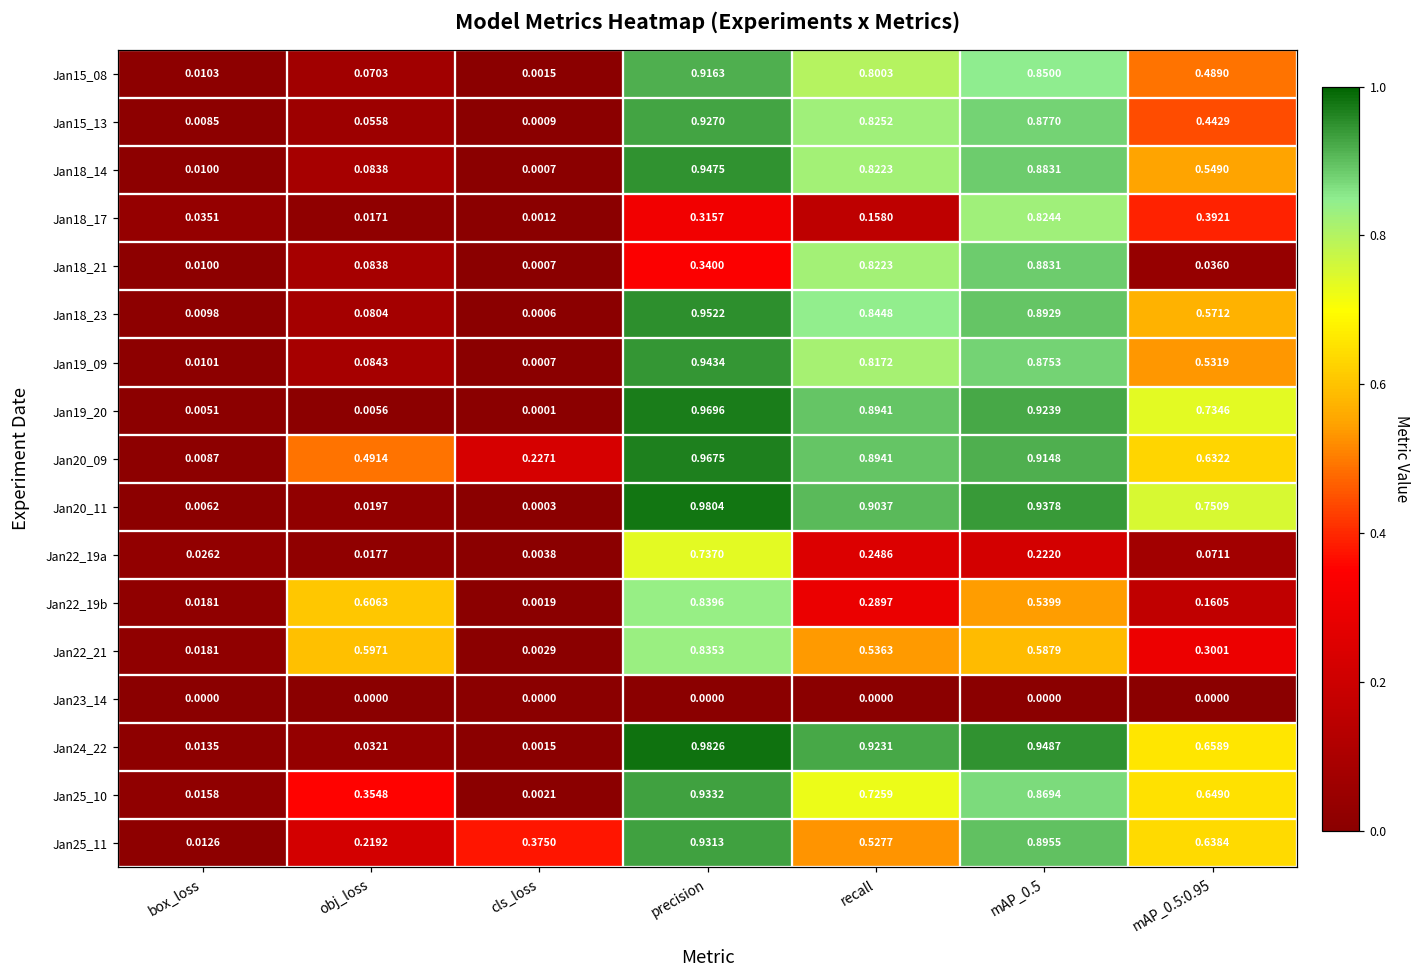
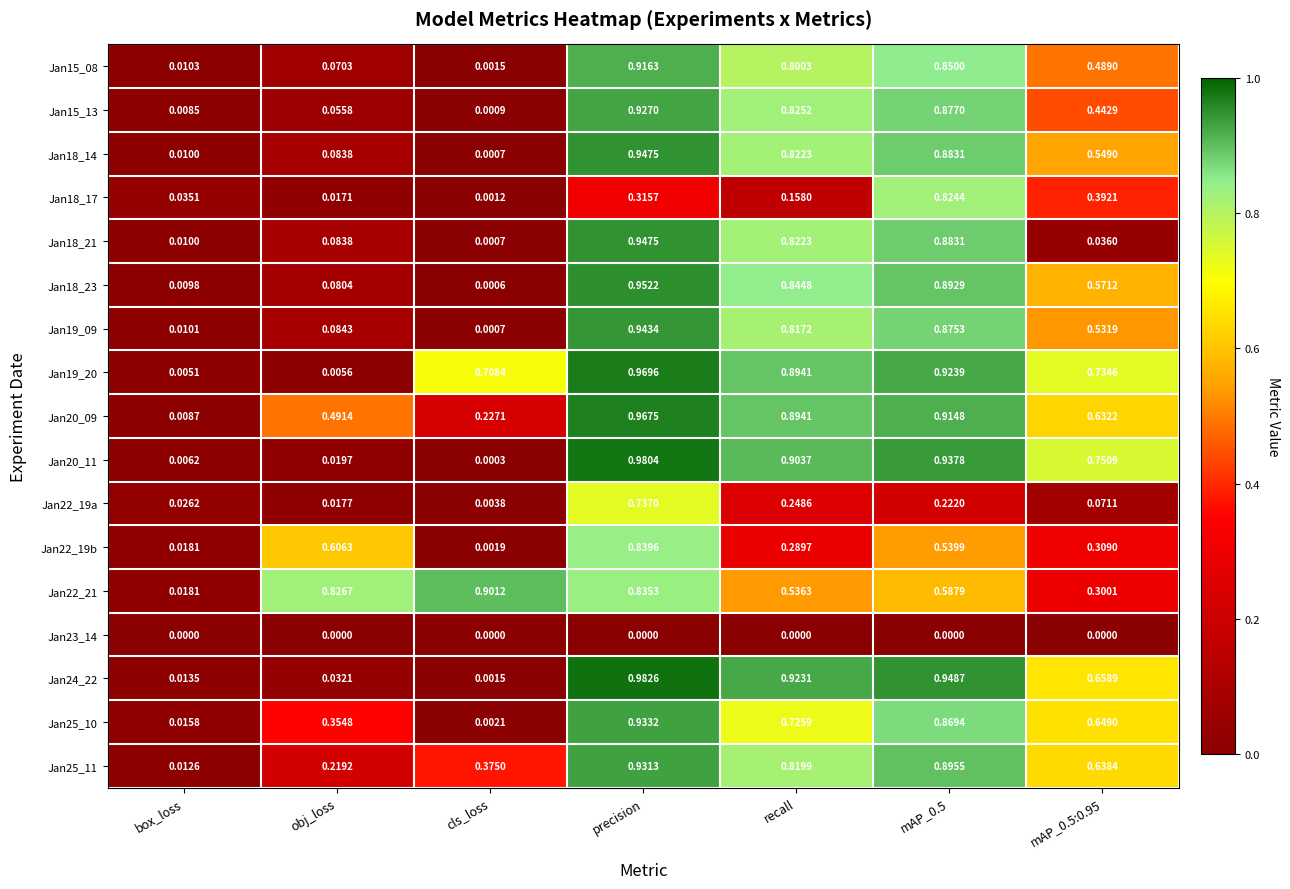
  {
    "Jan15_08": {
      "box_loss": 0.0103,
      "obj_loss": 0.0703,
      "cls_loss": 0.0015,
      "precision": 0.9163,
      "recall": 0.8003,
      "mAP_0.5": 0.8500,
      "mAP_0.5:0.95": 0.4890
    },
    "Jan15_13": {
      "box_loss": 0.0085,
      "obj_loss": 0.0558,
      "cls_loss": 0.0009,
      "precision": 0.9270,
      "recall": 0.8252,
      "mAP_0.5": 0.8770,
      "mAP_0.5:0.95": 0.4429
    },
    "Jan18_14": {
      "box_loss": 0.0100,
      "obj_loss": 0.0838,
      "cls_loss": 0.0007,
      "precision": 0.9475,
      "recall": 0.8223,
      "mAP_0.5": 0.8831,
      "mAP_0.5:0.95": 0.5490
    },
    "Jan18_17": {
      "box_loss": 0.0351,
      "obj_loss": 0.0171,
      "cls_loss": 0.0012,
      "precision": 0.3157,
      "recall": 0.1580,
      "mAP_0.5": 0.8244,
      "mAP_0.5:0.95": 0.3921
    },
    "Jan18_21": {
      "box_loss": 0.0100,
      "obj_loss": 0.0838,
      "cls_loss": 0.0007,
-     "precision": 0.3400,
+     "precision": 0.9475,
      "recall": 0.8223,
      "mAP_0.5": 0.8831,
      "mAP_0.5:0.95": 0.0360
    },
    "Jan18_23": {
      "box_loss": 0.0098,
      "obj_loss": 0.0804,
      "cls_loss": 0.0006,
      "precision": 0.9522,
      "recall": 0.8448,
      "mAP_0.5": 0.8929,
      "mAP_0.5:0.95": 0.5712
    },
    "Jan19_09": {
      "box_loss": 0.0101,
      "obj_loss": 0.0843,
      "cls_loss": 0.0007,
      "precision": 0.9434,
      "recall": 0.8172,
      "mAP_0.5": 0.8753,
      "mAP_0.5:0.95": 0.5319
    },
    "Jan19_20": {
      "box_loss": 0.0051,
      "obj_loss": 0.0056,
-     "cls_loss": 0.0001,
+     "cls_loss": 0.7084,
      "precision": 0.9696,
      "recall": 0.8941,
      "mAP_0.5": 0.9239,
      "mAP_0.5:0.95": 0.7346
    },
    "Jan20_09": {
      "box_loss": 0.0087,
      "obj_loss": 0.4914,
      "cls_loss": 0.2271,
      "precision": 0.9675,
      "recall": 0.8941,
      "mAP_0.5": 0.9148,
      "mAP_0.5:0.95": 0.6322
    },
    "Jan20_11": {
      "box_loss": 0.0062,
      "obj_loss": 0.0197,
      "cls_loss": 0.0003,
      "precision": 0.9804,
      "recall": 0.9037,
      "mAP_0.5": 0.9378,
      "mAP_0.5:0.95": 0.7509
    },
    "Jan22_19a": {
      "box_loss": 0.0262,
      "obj_loss": 0.0177,
      "cls_loss": 0.0038,
      "precision": 0.7370,
      "recall": 0.2486,
      "mAP_0.5": 0.2220,
      "mAP_0.5:0.95": 0.0711
    },
    "Jan22_19b": {
      "box_loss": 0.0181,
      "obj_loss": 0.6063,
      "cls_loss": 0.0019,
      "precision": 0.8396,
      "recall": 0.2897,
      "mAP_0.5": 0.5399,
-     "mAP_0.5:0.95": 0.1605
+     "mAP_0.5:0.95": 0.3090
    },
    "Jan22_21": {
      "box_loss": 0.0181,
-     "obj_loss": 0.5971,
-     "cls_loss": 0.0029,
+     "obj_loss": 0.8267,
+     "cls_loss": 0.9012,
      "precision": 0.8353,
      "recall": 0.5363,
      "mAP_0.5": 0.5879,
      "mAP_0.5:0.95": 0.3001
    },
    "Jan23_14": {
      "box_loss": 0.0000,
      "obj_loss": 0.0000,
      "cls_loss": 0.0000,
      "precision": 0.0000,
      "recall": 0.0000,
      "mAP_0.5": 0.0000,
      "mAP_0.5:0.95": 0.0000
    },
    "Jan24_22": {
      "box_loss": 0.0135,
      "obj_loss": 0.0321,
      "cls_loss": 0.0015,
      "precision": 0.9826,
      "recall": 0.9231,
      "mAP_0.5": 0.9487,
      "mAP_0.5:0.95": 0.6589
    },
    "Jan25_10": {
      "box_loss": 0.0158,
      "obj_loss": 0.3548,
      "cls_loss": 0.0021,
      "precision": 0.9332,
      "recall": 0.7259,
      "mAP_0.5": 0.8694,
      "mAP_0.5:0.95": 0.6490
    },
    "Jan25_11": {
      "box_loss": 0.0126,
      "obj_loss": 0.2192,
      "cls_loss": 0.3750,
      "precision": 0.9313,
-     "recall": 0.5277,
+     "recall": 0.8199,
      "mAP_0.5": 0.8955,
      "mAP_0.5:0.95": 0.6384
    }
  }
